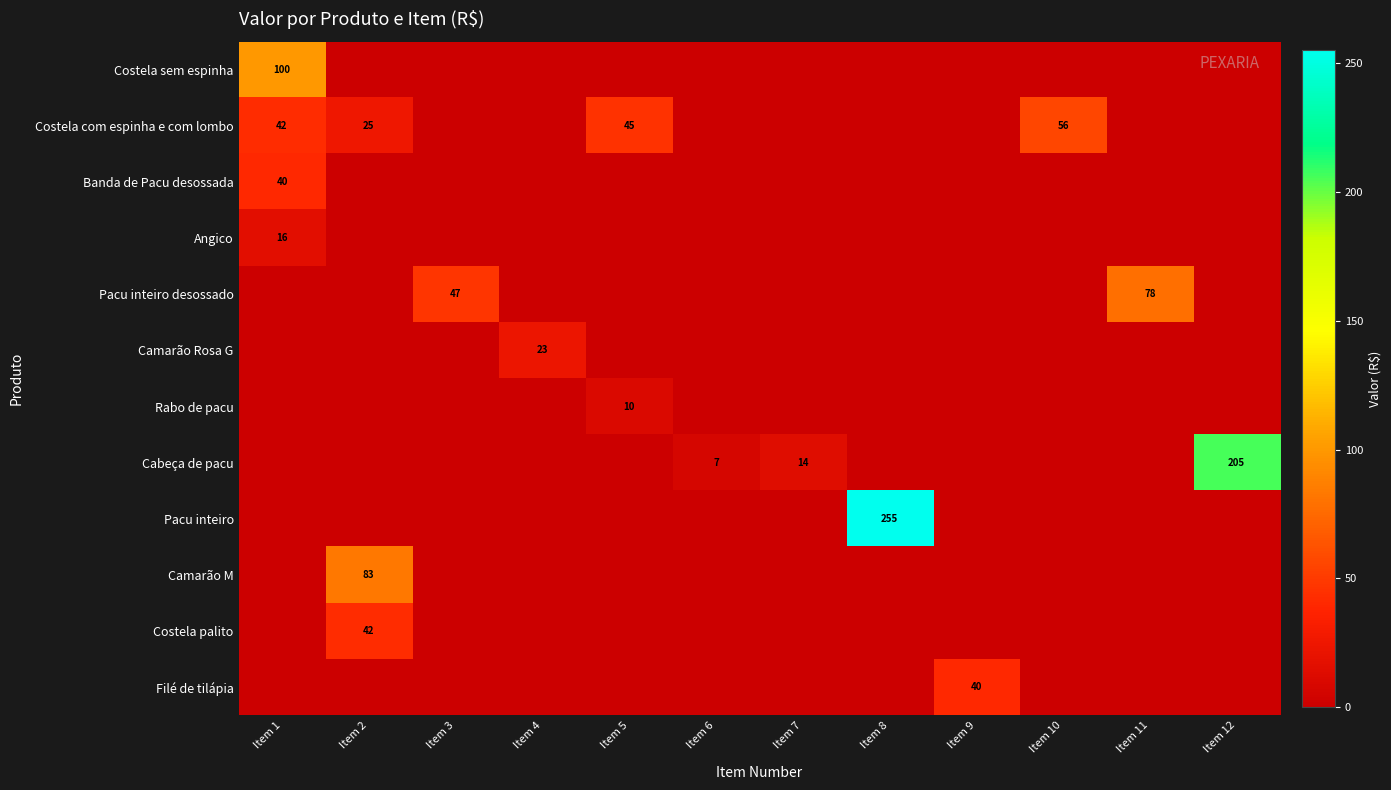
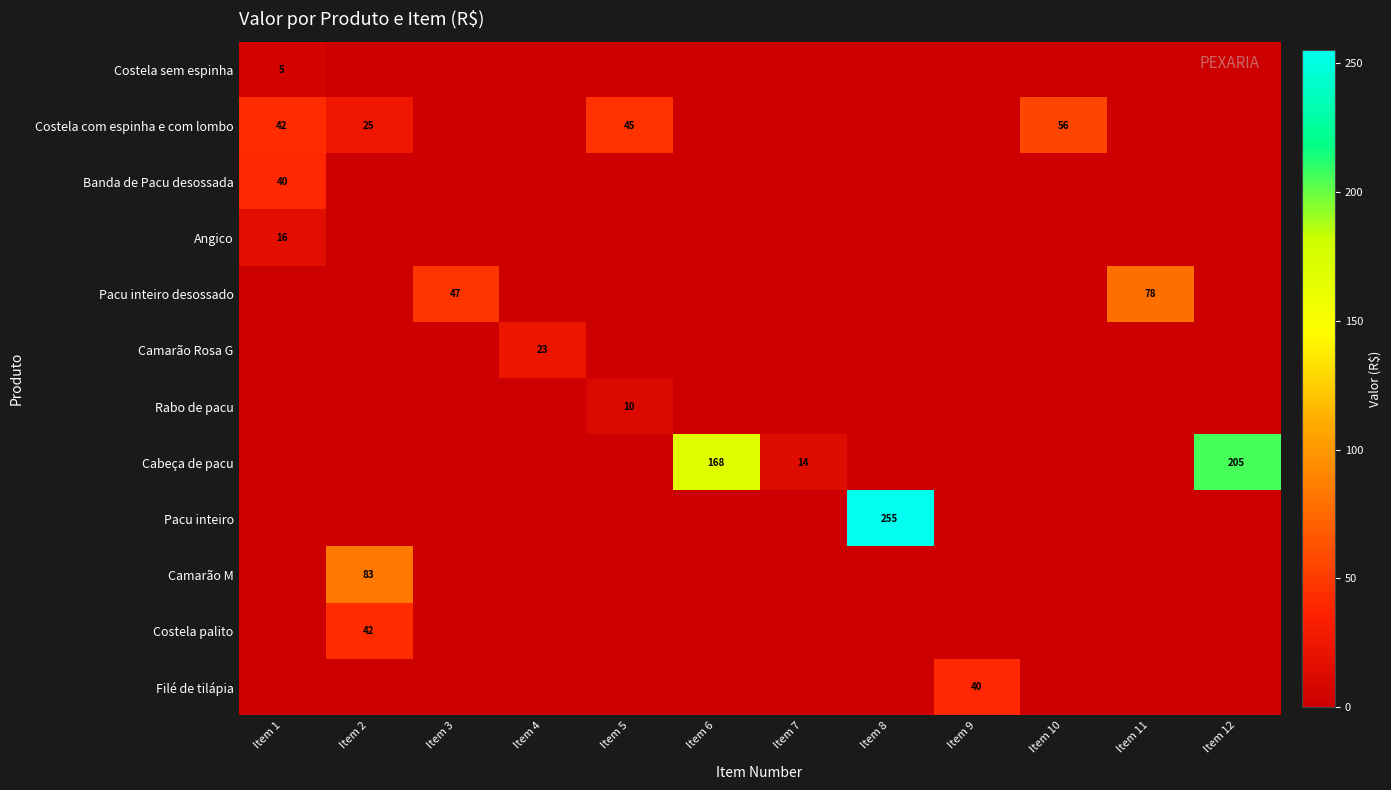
  {
    "Costela sem espinha": {
-     "Item 1": 100
+     "Item 1": 5
    },
    "Costela com espinha e com lombo": {
      "Item 1": 42,
      "Item 2": 25,
      "Item 5": 45,
      "Item 10": 56
    },
    "Banda de Pacu desossada": {
      "Item 1": 40
    },
    "Angico": {
      "Item 1": 16
    },
    "Pacu inteiro desossado": {
      "Item 3": 47,
      "Item 11": 78
    },
    "Camarão Rosa G": {
      "Item 4": 23
    },
    "Rabo de pacu": {
      "Item 5": 10
    },
    "Cabeça de pacu": {
-     "Item 6": 7,
+     "Item 6": 168,
      "Item 7": 14,
      "Item 12": 205
    },
    "Pacu inteiro": {
      "Item 8": 255
    },
    "Camarão M": {
      "Item 2": 83
    },
    "Costela palito": {
      "Item 2": 42
    },
    "Filé de tilápia": {
      "Item 9": 40
    }
  }
